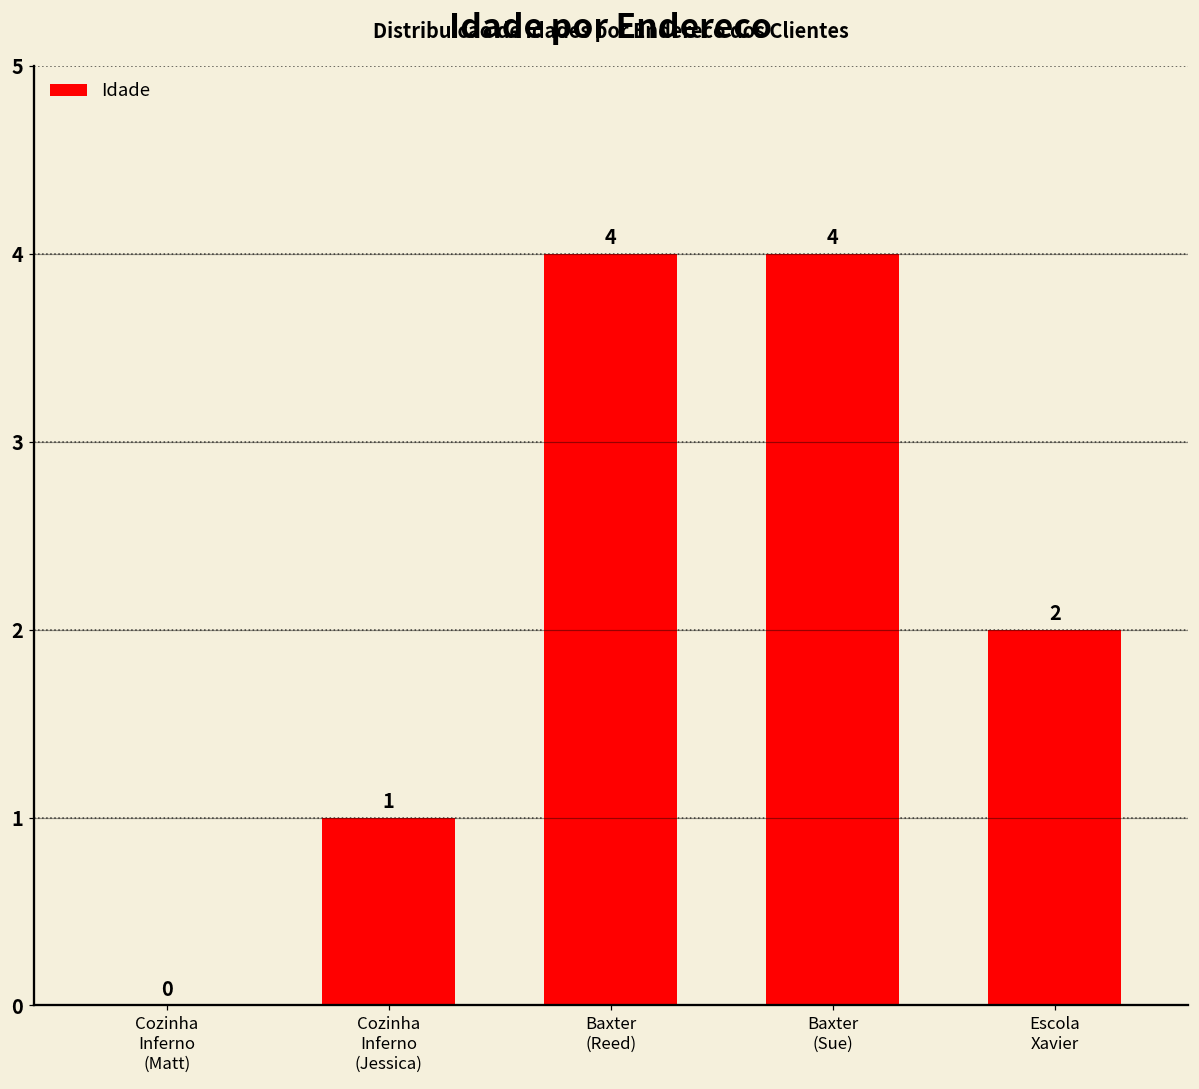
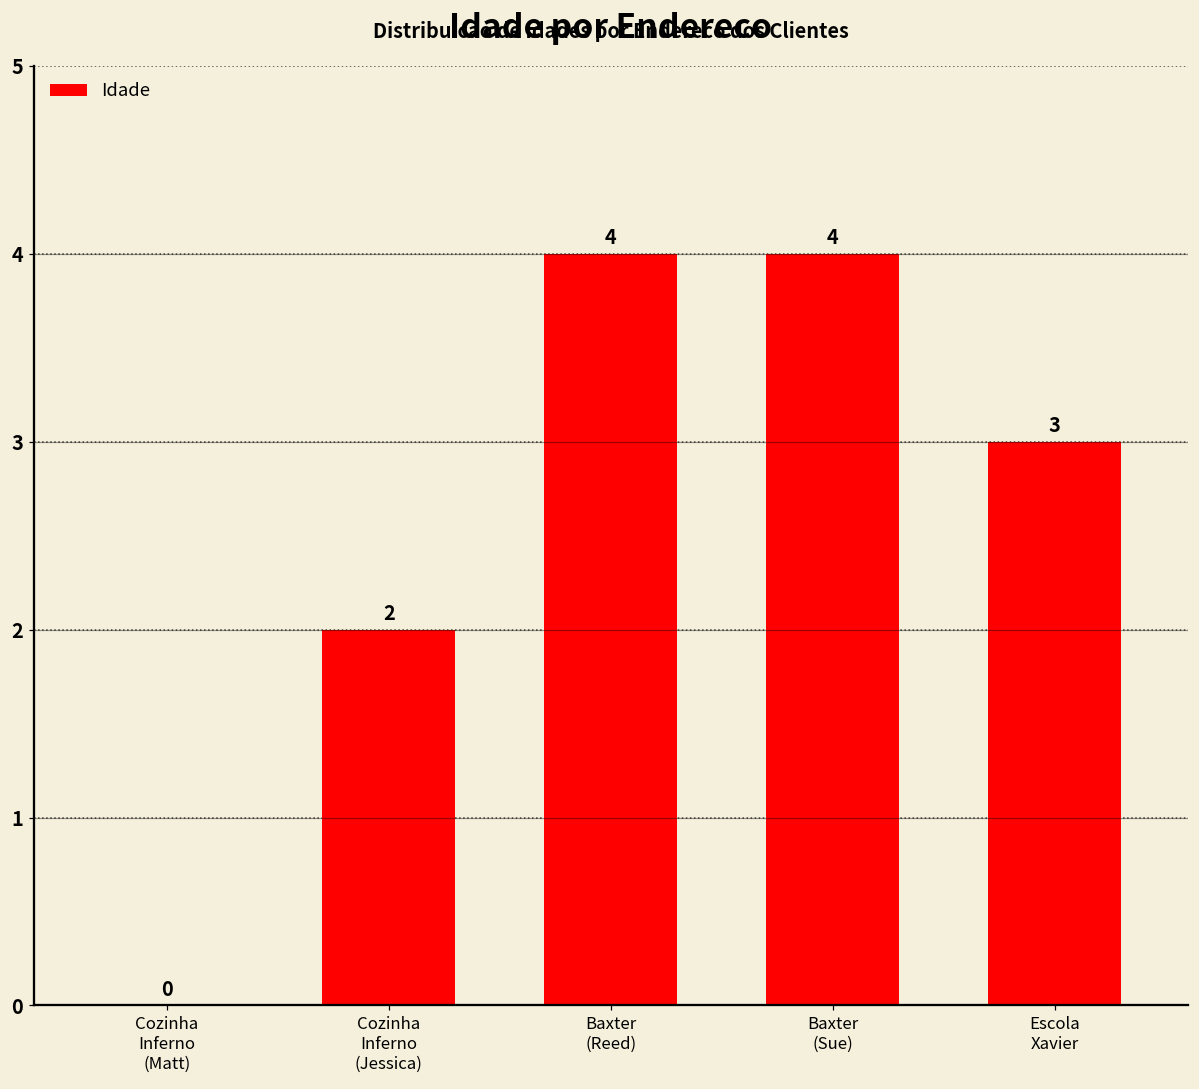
  {
    "Cozinha Inferno (Matt)": 0,
-   "Cozinha Inferno (Jessica)": 1,
+   "Cozinha Inferno (Jessica)": 2,
    "Baxter (Reed)": 4,
    "Baxter (Sue)": 4,
-   "Escola Xavier": 2
+   "Escola Xavier": 3
  }
